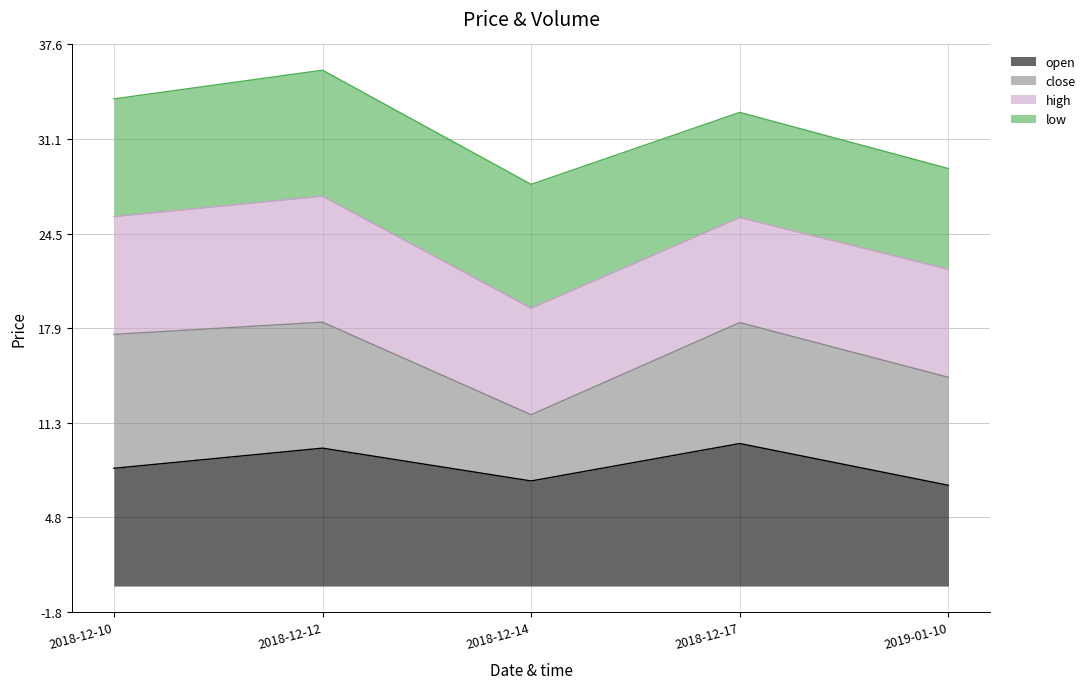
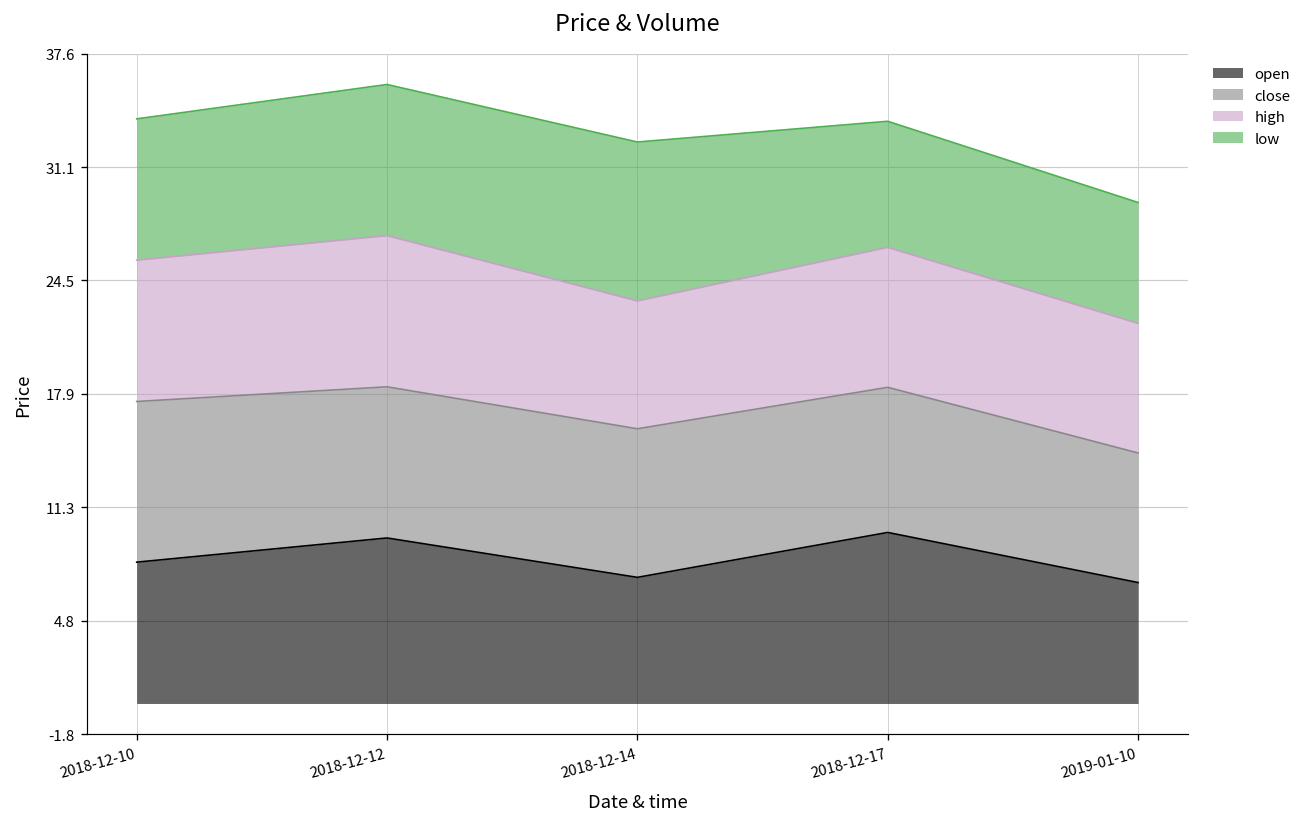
  {
    "open": {
      "2018-12-10": 8.2,
      "2018-12-12": 9.6,
      "2018-12-14": 7.3,
      "2018-12-17": 9.9,
      "2019-01-10": 7.0
    },
    "close": {
      "2018-12-10": 9.3,
      "2018-12-12": 8.7,
-     "2018-12-14": 4.6,
+     "2018-12-14": 8.6,
      "2018-12-17": 8.4,
      "2019-01-10": 7.5
    },
    "high": {
      "2018-12-10": 8.2,
      "2018-12-12": 8.8,
      "2018-12-14": 7.4,
-     "2018-12-17": 7.3,
+     "2018-12-17": 8.1,
      "2019-01-10": 7.5
    },
    "low": {
      "2018-12-10": 8.2,
      "2018-12-12": 8.8,
-     "2018-12-14": 8.6,
+     "2018-12-14": 9.2,
      "2018-12-17": 7.3,
      "2019-01-10": 7.0
    }
  }
